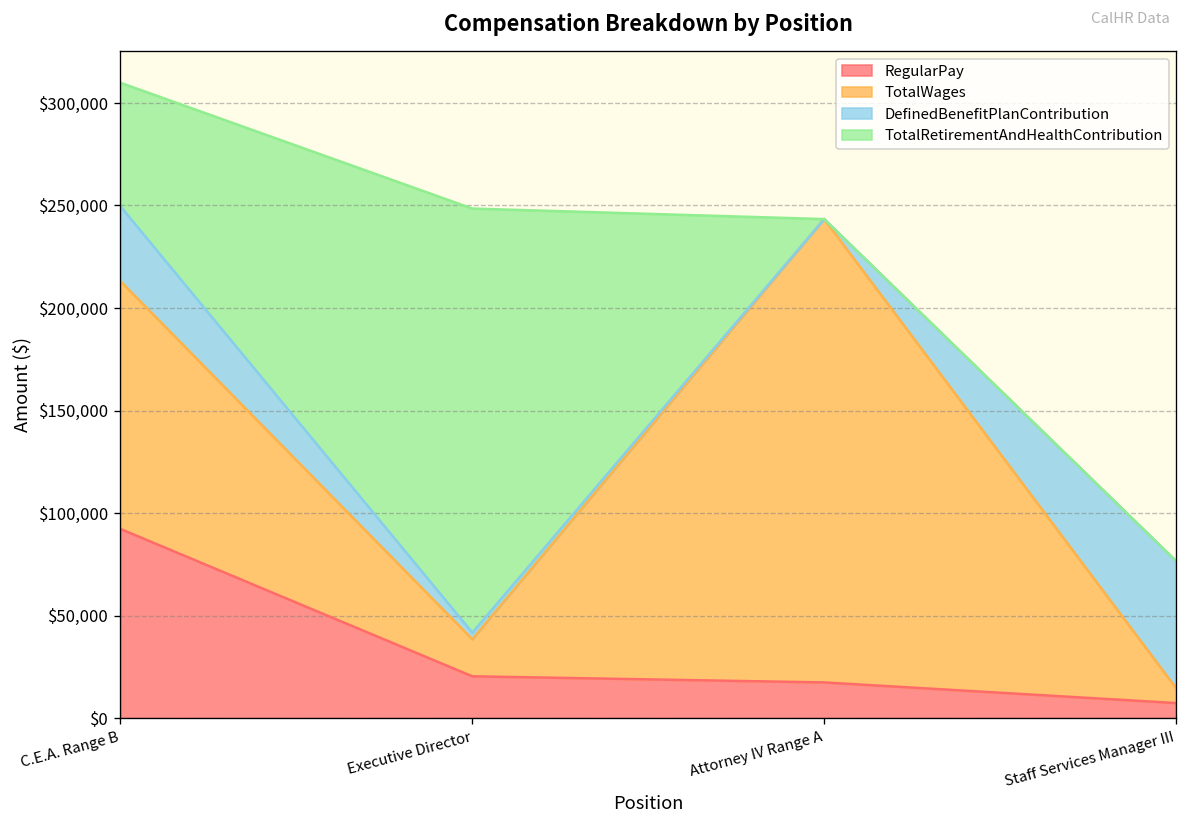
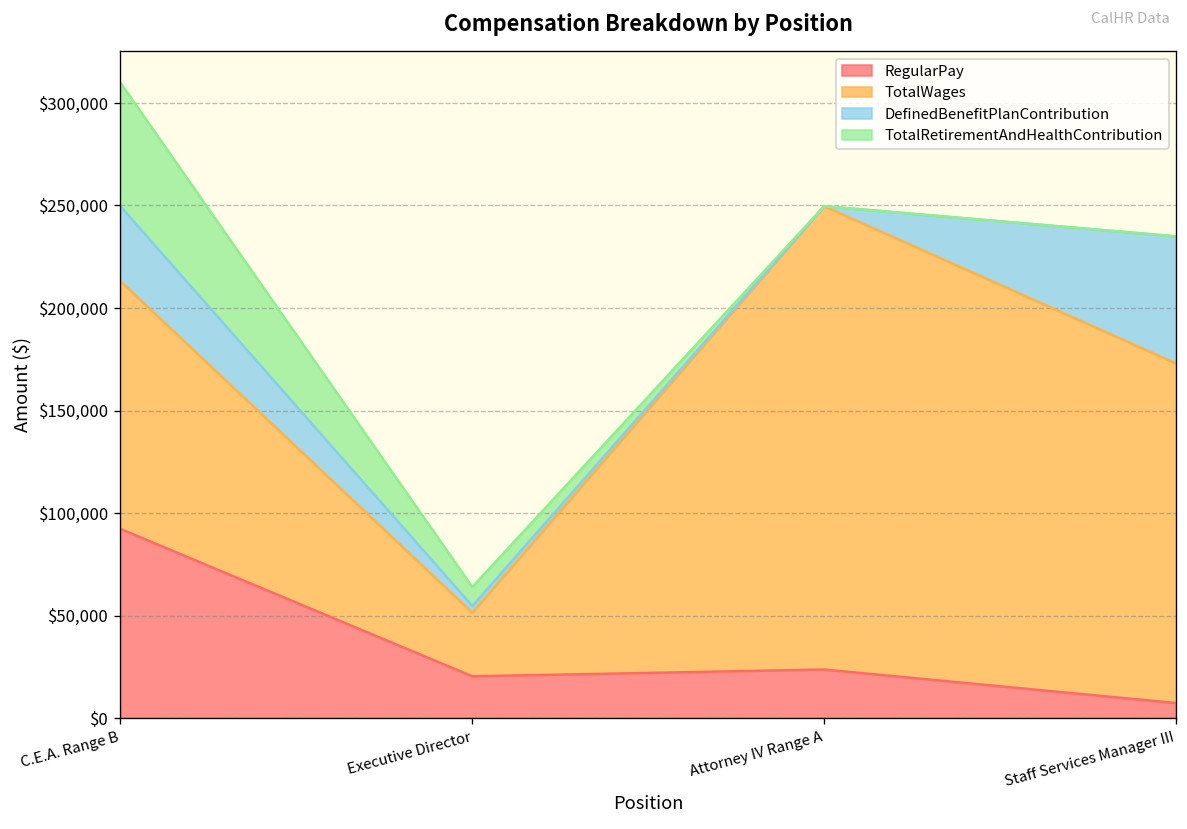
  {
    "RegularPay": {
      "C.E.A. Range B": "$92,000",
      "Executive Director": "$20,000",
-     "Attorney IV Range A": "$17,000",
+     "Attorney IV Range A": "$24,000",
      "Staff Services Manager III": "$7,000"
    },
    "TotalWages": {
      "C.E.A. Range B": "$121,000",
-     "Executive Director": "$18,000",
-     "Staff Services Manager III": "$7,000"
+     "Executive Director": "$31,000",
+     "Staff Services Manager III": "$166,000"
    },
    "DefinedBenefitPlanContribution": {
      "C.E.A. Range B": "$36,000",
      "Executive Director": "$3,000"
    },
    "TotalRetirementAndHealthContribution": {
      "C.E.A. Range B": "$60,000",
-     "Executive Director": "$207,000"
+     "Executive Director": "$9,000"
    }
  }
